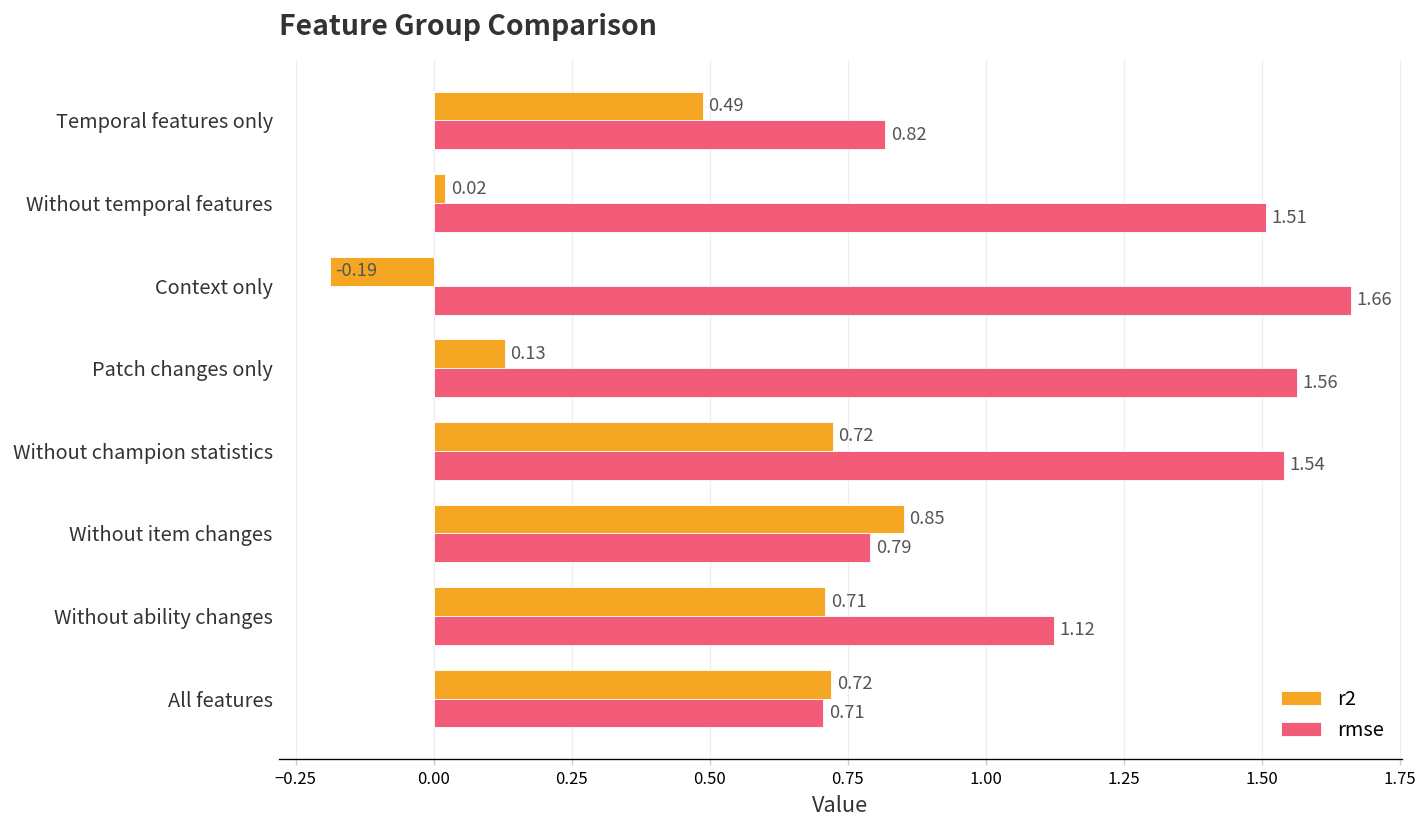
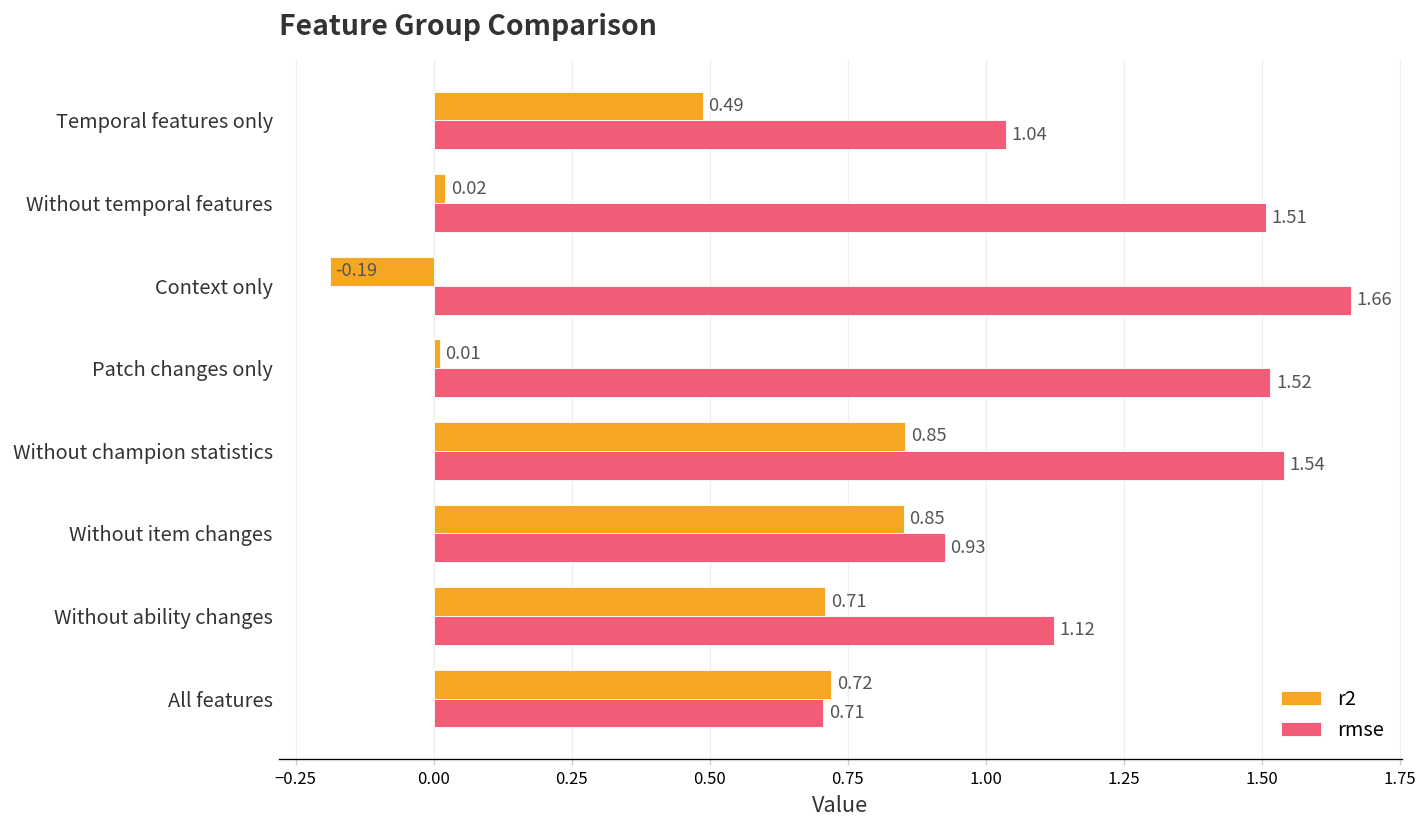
  {
    "r2": {
      "Temporal features only": 0.49,
      "Without temporal features": 0.02,
      "Context only": -0.19,
-     "Patch changes only": 0.13,
-     "Without champion statistics": 0.72,
+     "Patch changes only": 0.01,
+     "Without champion statistics": 0.85,
      "Without item changes": 0.85,
      "Without ability changes": 0.71,
      "All features": 0.72
    },
    "rmse": {
-     "Temporal features only": 0.82,
+     "Temporal features only": 1.04,
      "Without temporal features": 1.51,
      "Context only": 1.66,
-     "Patch changes only": 1.56,
+     "Patch changes only": 1.52,
      "Without champion statistics": 1.54,
-     "Without item changes": 0.79,
+     "Without item changes": 0.93,
      "Without ability changes": 1.12,
      "All features": 0.71
    }
  }
